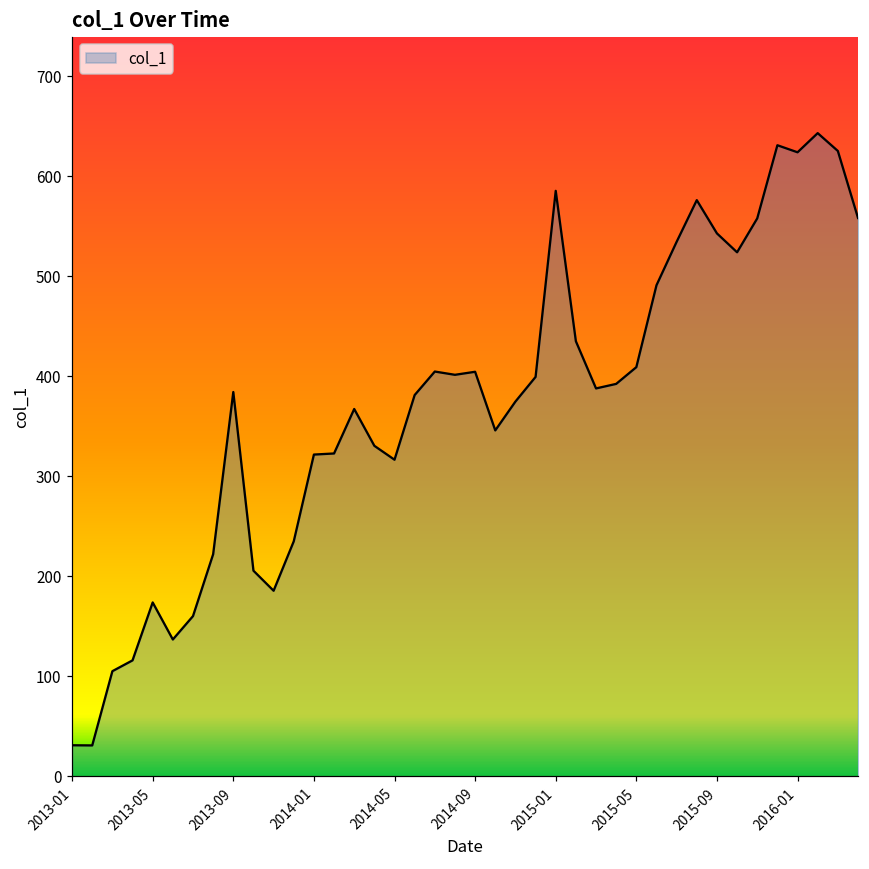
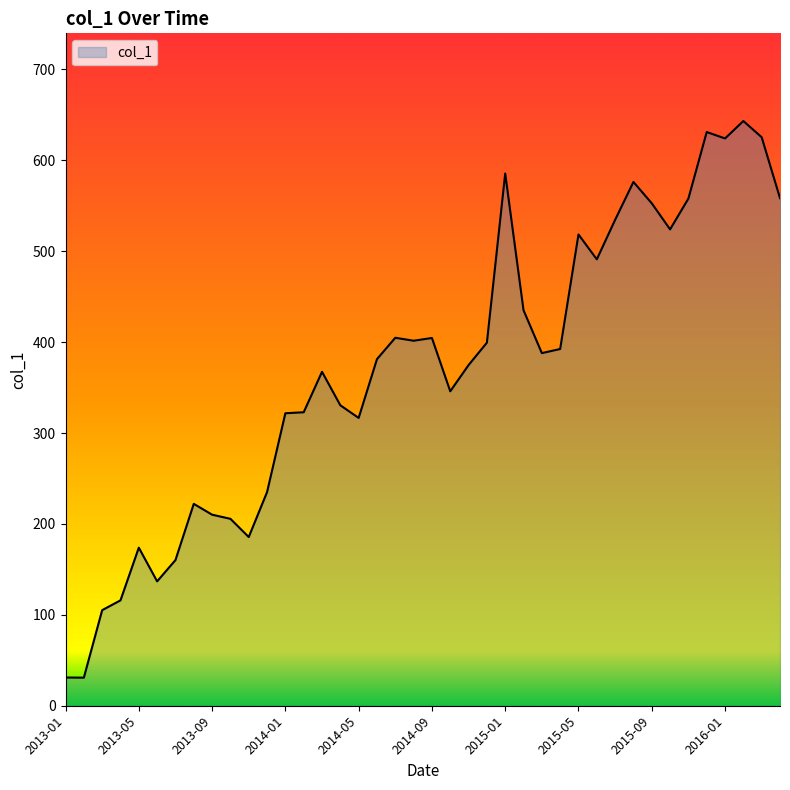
  {
    "2013-01": 30,
    "2013-05": 170,
-   "2013-09": 380,
+   "2013-09": 210,
    "2014-01": 320,
    "2014-05": 320,
    "2014-09": 400,
    "2015-01": 590,
-   "2015-05": 410,
-   "2015-09": 540,
+   "2015-05": 520,
+   "2015-09": 550,
    "2016-01": 620
  }
